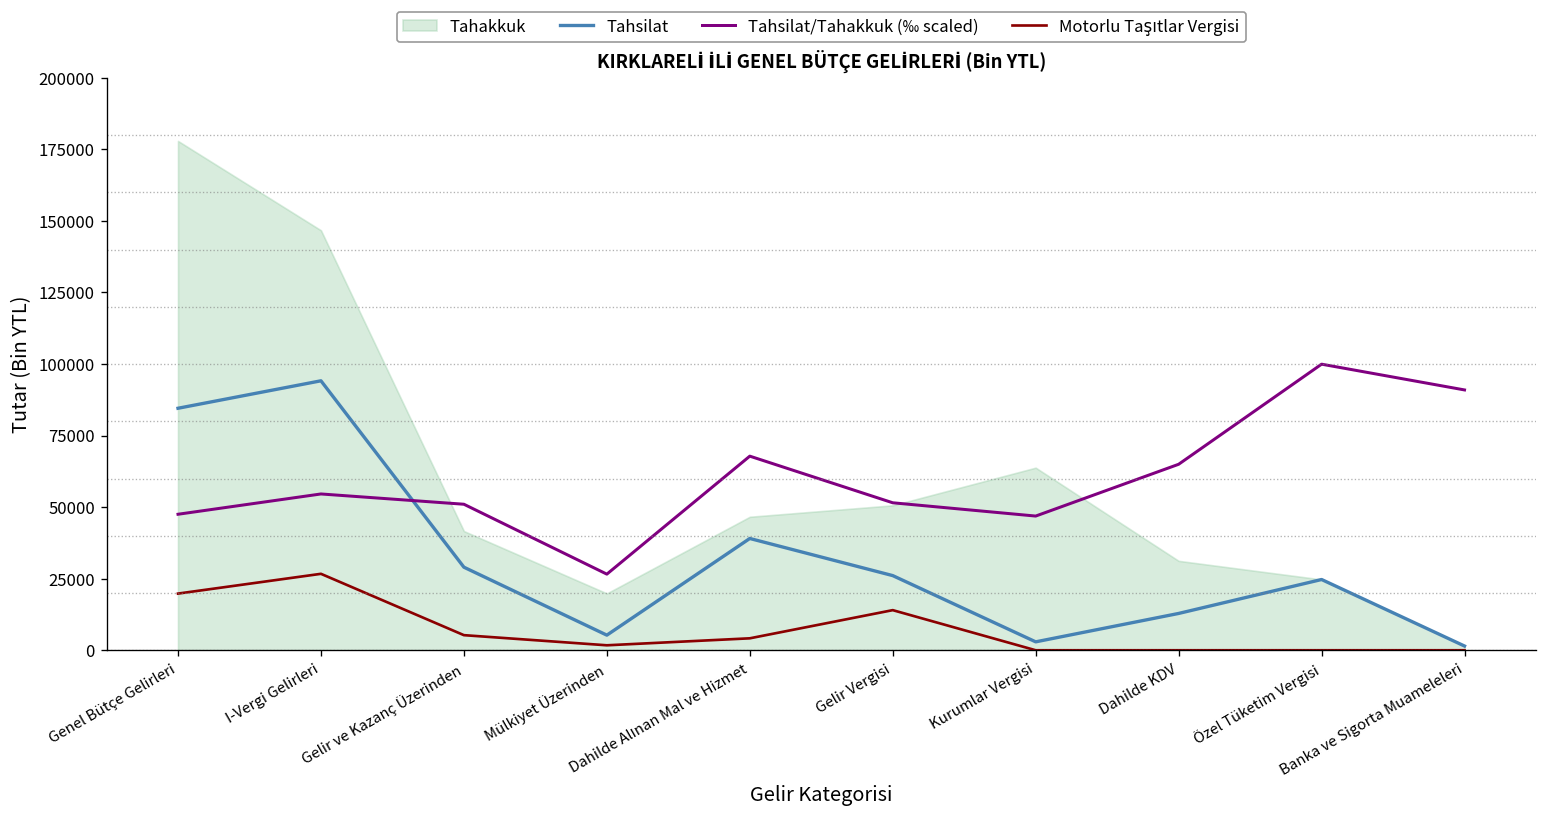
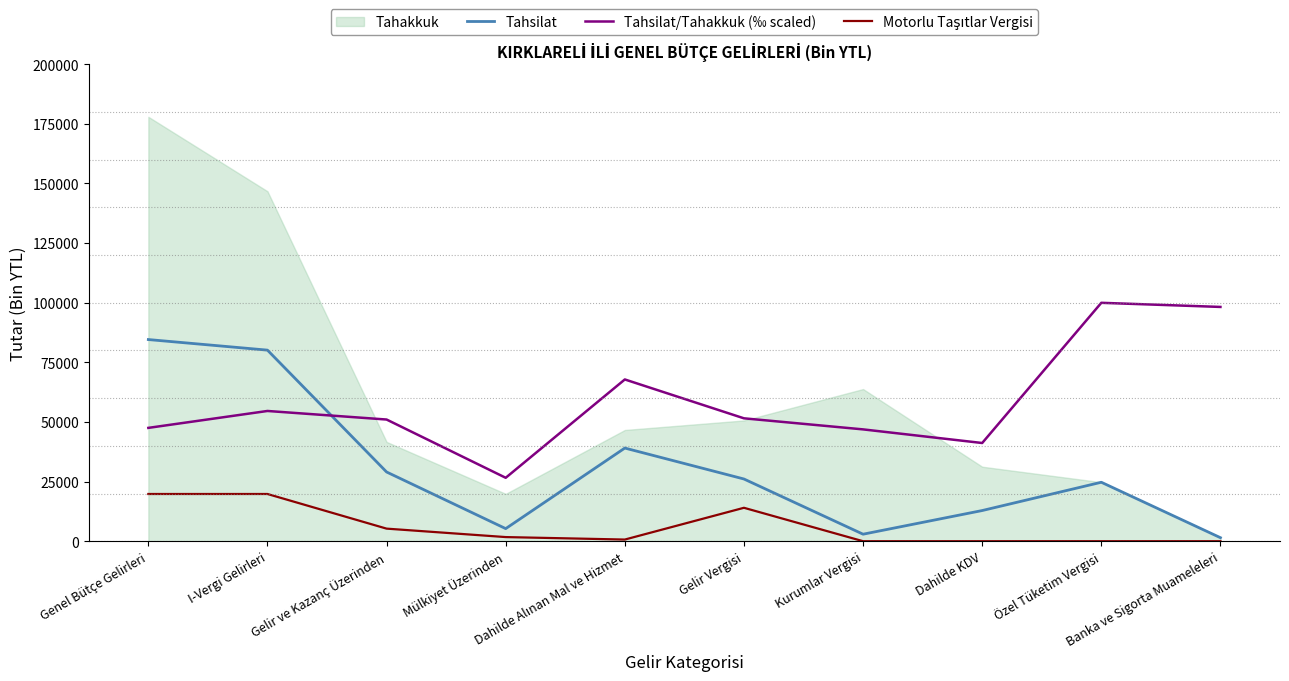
  {
    "Tahsilat": {
      "Genel Bütçe Gelirleri": 85000,
-     "I-Vergi Gelirleri": 94000,
+     "I-Vergi Gelirleri": 80000,
      "Gelir ve Kazanç Üzerinden": 29000,
      "Mülkiyet Üzerinden": 5000,
      "Dahilde Alınan Mal ve Hizmet": 39000,
      "Gelir Vergisi": 26000,
      "Kurumlar Vergisi": 3000,
      "Dahilde KDV": 13000
    },
    "Tahakkuk": {
      "Genel Bütçe Gelirleri": 178000,
      "I-Vergi Gelirleri": 147000,
      "Gelir ve Kazanç Üzerinden": 42000,
      "Mülkiyet Üzerinden": 20000,
      "Dahilde Alınan Mal ve Hizmet": 47000,
      "Kurumlar Vergisi": 64000,
      "Dahilde KDV": 31000
    },
    "Tahsilat/Tahakkuk (‰ scaled)": {
      "Genel Bütçe Gelirleri": 48000,
      "I-Vergi Gelirleri": 55000,
      "Gelir ve Kazanç Üzerinden": 51000,
      "Mülkiyet Üzerinden": 27000,
      "Dahilde Alınan Mal ve Hizmet": 68000,
      "Kurumlar Vergisi": 47000,
-     "Dahilde KDV": 65000,
+     "Dahilde KDV": 41000,
      "Özel Tüketim Vergisi": 100000,
-     "Banka ve Sigorta Muameleleri": 91000
+     "Banka ve Sigorta Muameleleri": 98000
    },
    "Motorlu Taşıtlar Vergisi": {
      "Genel Bütçe Gelirleri": 20000,
-     "I-Vergi Gelirleri": 27000,
+     "I-Vergi Gelirleri": 20000,
      "Gelir ve Kazanç Üzerinden": 5000,
      "Mülkiyet Üzerinden": 2000,
-     "Dahilde Alınan Mal ve Hizmet": 4000,
+     "Dahilde Alınan Mal ve Hizmet": 1000,
      "Gelir Vergisi": 14000,
      "Kurumlar Vergisi": 0,
      "Dahilde KDV": 0,
      "Özel Tüketim Vergisi": 0,
      "Banka ve Sigorta Muameleleri": 0
    }
  }
